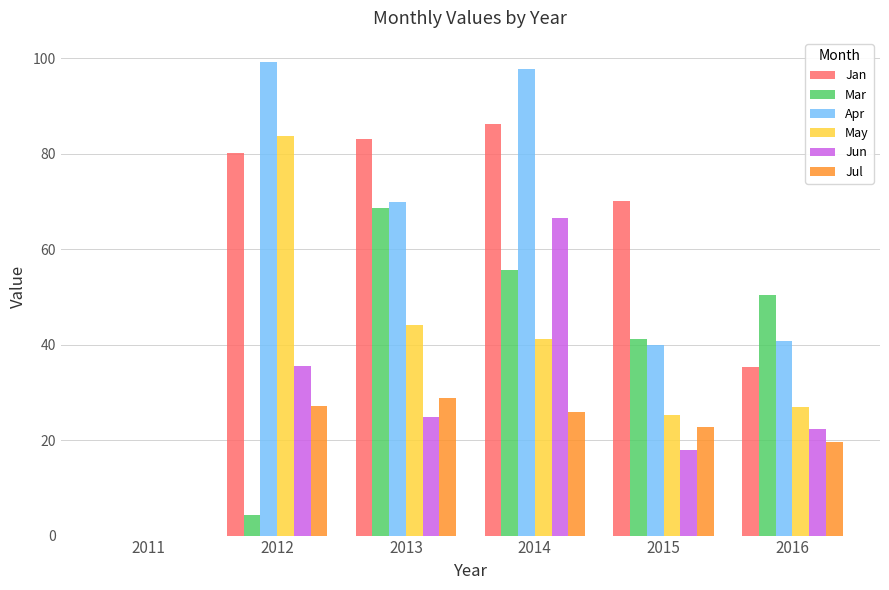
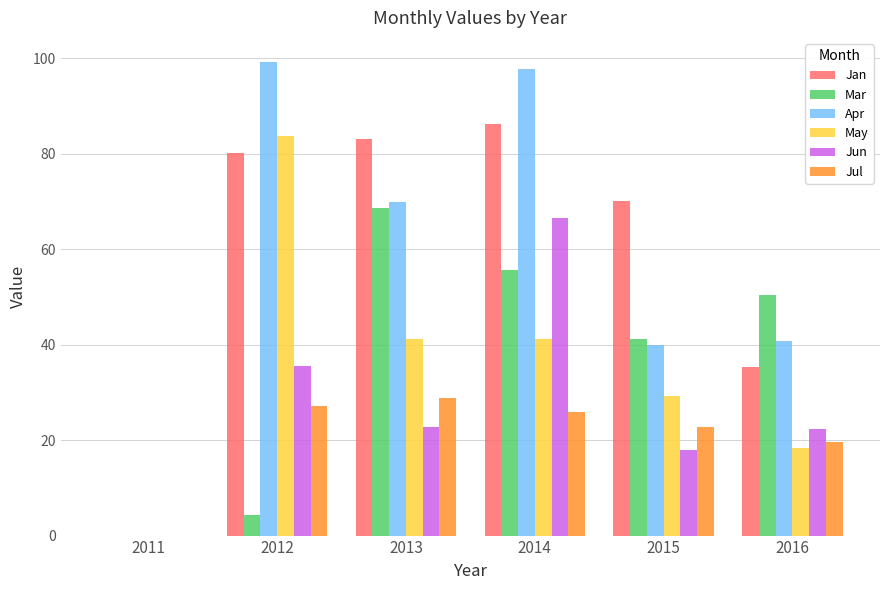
  {
    "Jan": {
      "2011": 0,
      "2012": 80,
      "2013": 83,
      "2014": 86,
      "2015": 70,
      "2016": 35
    },
    "Mar": {
      "2011": 0,
      "2012": 4,
      "2013": 69,
      "2014": 56,
      "2015": 41,
      "2016": 50
    },
    "Apr": {
      "2011": 0,
      "2012": 99,
      "2013": 70,
      "2014": 98,
      "2015": 40,
      "2016": 41
    },
    "May": {
      "2011": 0,
      "2012": 84,
-     "2013": 44,
+     "2013": 41,
      "2014": 41,
-     "2015": 25,
-     "2016": 27
+     "2015": 29,
+     "2016": 18
    },
    "Jun": {
      "2011": 0,
      "2012": 35,
-     "2013": 25,
+     "2013": 23,
      "2014": 67,
      "2015": 18,
      "2016": 22
    },
    "Jul": {
      "2011": 0,
      "2012": 27,
      "2013": 29,
      "2014": 26,
      "2015": 23,
      "2016": 20
    }
  }
